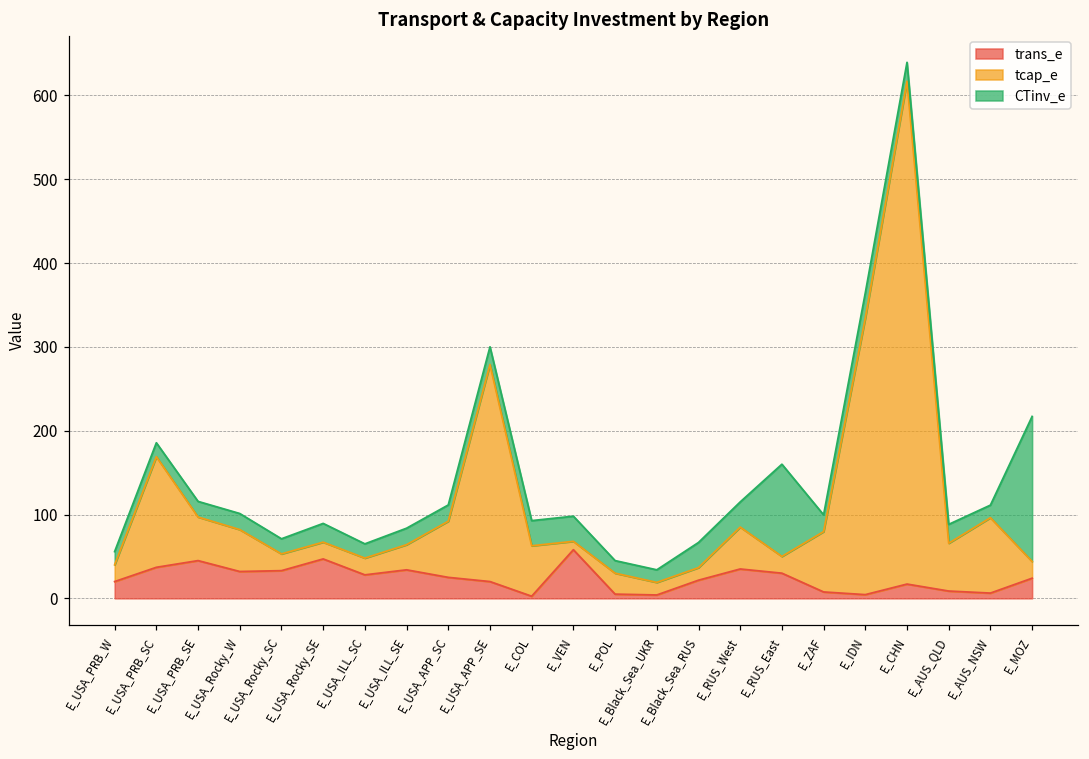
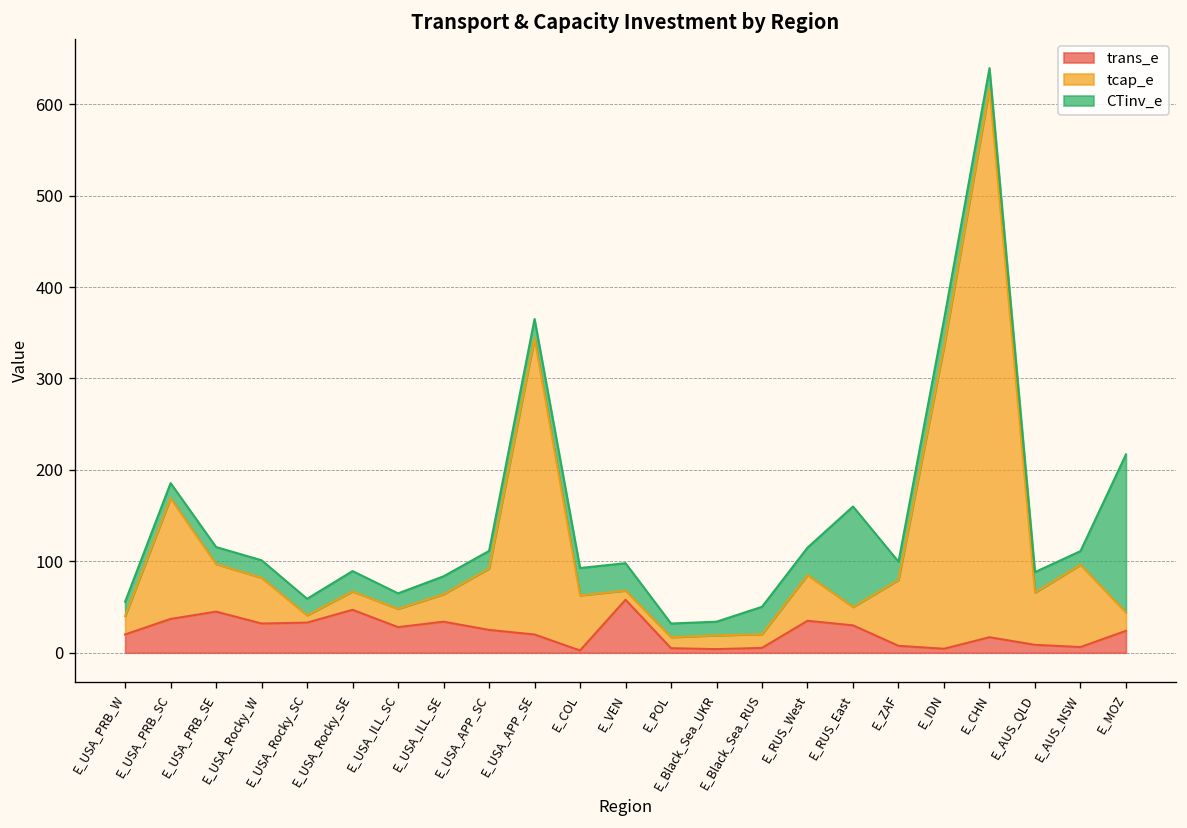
  {
    "trans_e": {
      "E_USA_PRB_W": 20,
      "E_USA_PRB_SC": 40,
      "E_USA_PRB_SE": 50,
      "E_USA_Rocky_W": 30,
      "E_USA_Rocky_SC": 30,
      "E_USA_Rocky_SE": 50,
      "E_USA_ILL_SC": 30,
      "E_USA_ILL_SE": 30,
      "E_USA_APP_SC": 30,
      "E_USA_APP_SE": 20,
      "E_COL": 0,
      "E_VEN": 60,
      "E_POL": 10,
      "E_Black_Sea_UKR": 0,
-     "E_Black_Sea_RUS": 20,
+     "E_Black_Sea_RUS": 10,
      "E_RUS_West": 40,
      "E_RUS_East": 30,
      "E_ZAF": 10,
      "E_IDN": 0,
      "E_CHN": 20,
      "E_AUS_QLD": 10,
      "E_AUS_NSW": 10,
      "E_MOZ": 20
    },
    "tcap_e": {
      "E_USA_PRB_W": 20,
      "E_USA_PRB_SC": 130,
      "E_USA_PRB_SE": 50,
      "E_USA_Rocky_W": 50,
-     "E_USA_Rocky_SC": 20,
+     "E_USA_Rocky_SC": 10,
      "E_USA_Rocky_SE": 20,
      "E_USA_ILL_SC": 20,
      "E_USA_ILL_SE": 30,
      "E_USA_APP_SC": 70,
-     "E_USA_APP_SE": 260,
+     "E_USA_APP_SE": 320,
      "E_COL": 60,
      "E_VEN": 10,
-     "E_POL": 30,
+     "E_POL": 10,
      "E_Black_Sea_UKR": 20,
      "E_Black_Sea_RUS": 20,
      "E_RUS_West": 50,
      "E_RUS_East": 20,
      "E_ZAF": 70,
      "E_IDN": 330,
      "E_CHN": 600,
      "E_AUS_QLD": 60,
      "E_AUS_NSW": 90,
      "E_MOZ": 20
    },
    "CTinv_e": {
      "E_USA_PRB_W": 20,
      "E_USA_PRB_SC": 20,
      "E_USA_PRB_SE": 20,
      "E_USA_Rocky_W": 20,
      "E_USA_Rocky_SC": 20,
      "E_USA_Rocky_SE": 20,
      "E_USA_ILL_SC": 20,
      "E_USA_ILL_SE": 20,
      "E_USA_APP_SC": 20,
      "E_USA_APP_SE": 20,
      "E_COL": 30,
      "E_VEN": 30,
      "E_POL": 20,
      "E_Black_Sea_UKR": 20,
      "E_Black_Sea_RUS": 30,
      "E_RUS_West": 30,
      "E_RUS_East": 110,
      "E_ZAF": 20,
      "E_IDN": 30,
      "E_CHN": 20,
      "E_AUS_QLD": 20,
      "E_AUS_NSW": 20,
      "E_MOZ": 170
    }
  }
